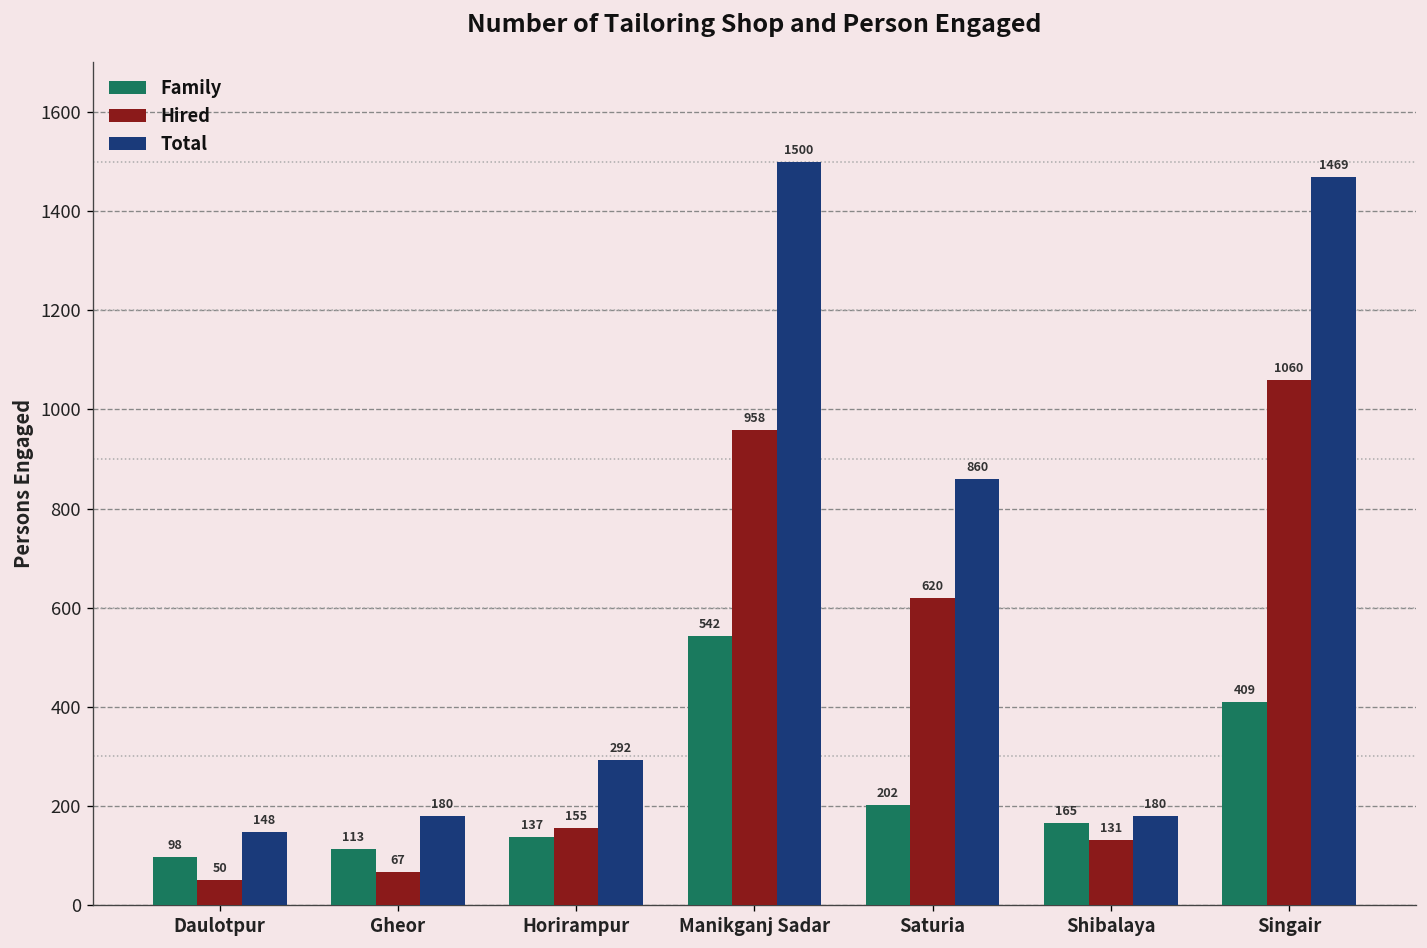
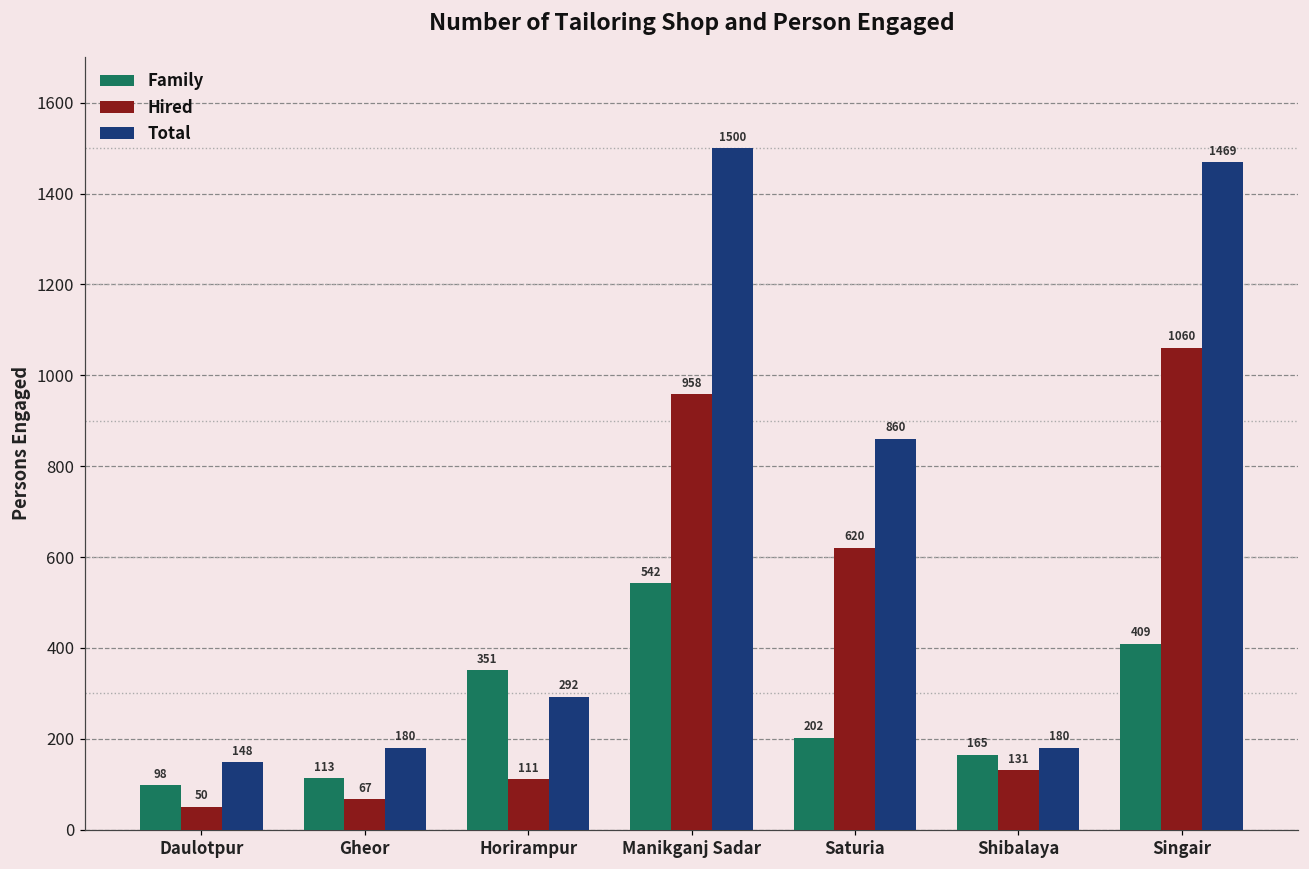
  {
    "Family": {
      "Daulotpur": 98,
      "Gheor": 113,
-     "Horirampur": 137,
+     "Horirampur": 351,
      "Manikganj Sadar": 542,
      "Saturia": 202,
      "Shibalaya": 165,
      "Singair": 409
    },
    "Hired": {
      "Daulotpur": 50,
      "Gheor": 67,
-     "Horirampur": 155,
+     "Horirampur": 111,
      "Manikganj Sadar": 958,
      "Saturia": 620,
      "Shibalaya": 131,
      "Singair": 1060
    },
    "Total": {
      "Daulotpur": 148,
      "Gheor": 180,
      "Horirampur": 292,
      "Manikganj Sadar": 1500,
      "Saturia": 860,
      "Shibalaya": 180,
      "Singair": 1469
    }
  }
